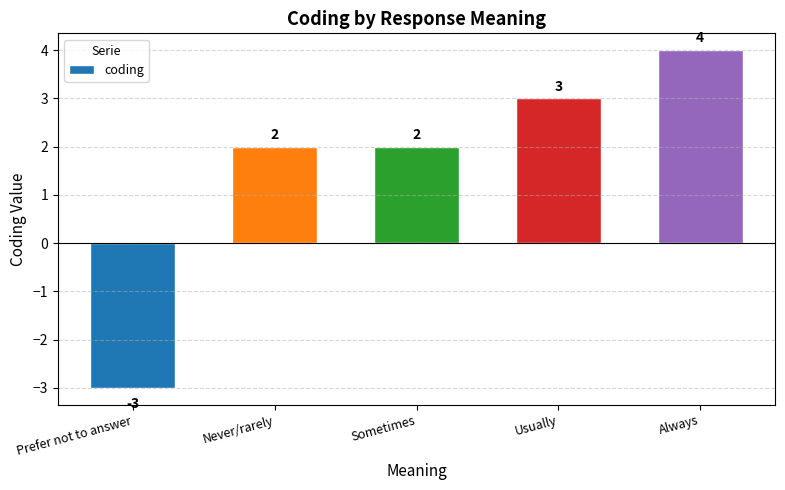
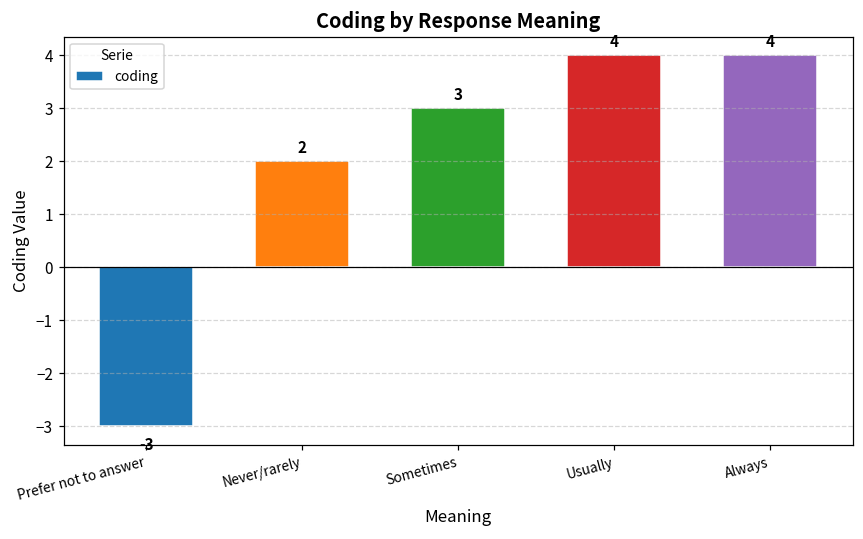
  {
    "Prefer not to answer": -3,
    "Never/rarely": 2,
-   "Sometimes": 2,
-   "Usually": 3,
+   "Sometimes": 3,
+   "Usually": 4,
    "Always": 4
  }
